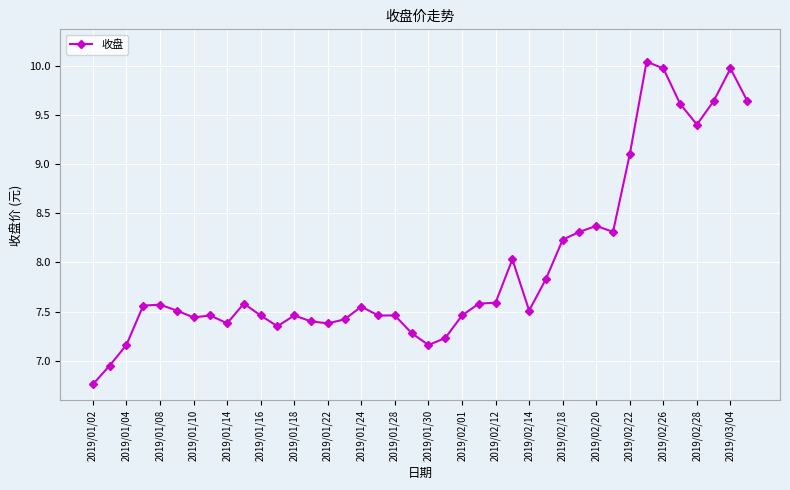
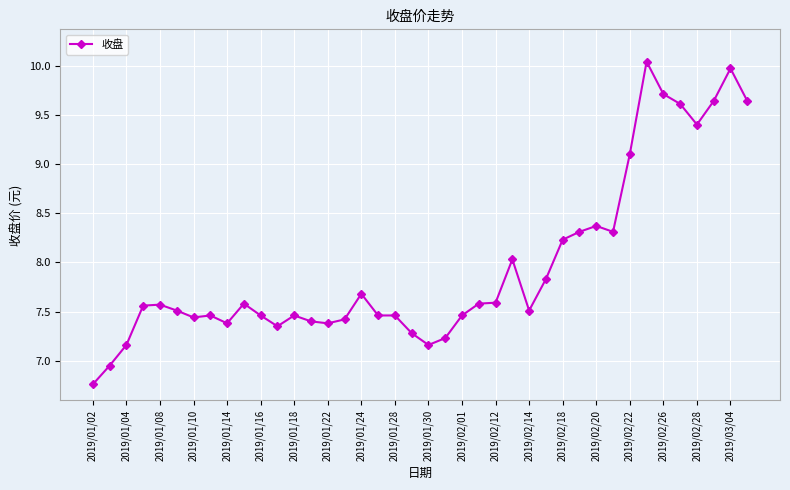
  {
    "2019/01/02": 6.8,
    "2019/01/04": 7.2,
    "2019/01/08": 7.6,
    "2019/01/10": 7.4,
    "2019/01/14": 7.4,
    "2019/01/16": 7.5,
    "2019/01/18": 7.5,
    "2019/01/22": 7.4,
-   "2019/01/24": 7.6,
+   "2019/01/24": 7.7,
    "2019/01/28": 7.5,
    "2019/01/30": 7.2,
    "2019/02/01": 7.5,
    "2019/02/12": 7.6,
    "2019/02/14": 7.5,
    "2019/02/18": 8.2,
    "2019/02/20": 8.4,
    "2019/02/22": 9.1,
-   "2019/02/26": 10.0,
+   "2019/02/26": 9.7,
    "2019/02/28": 9.4,
    "2019/03/04": 10.0
  }
